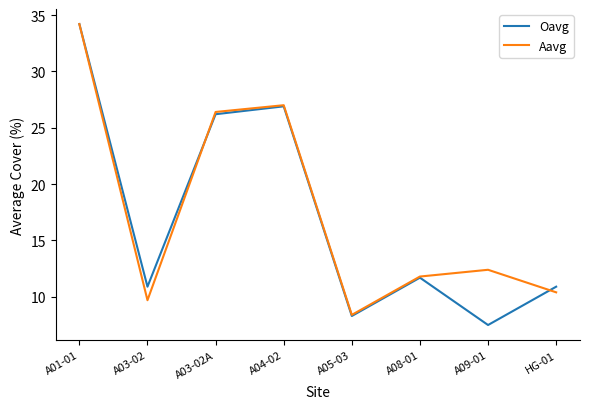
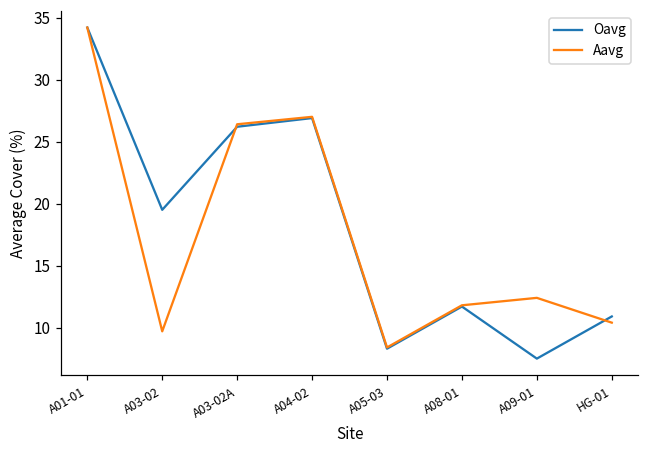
  {
    "Oavg": {
-     "A03-02": 10.9,
+     "A03-02": 19.5,
      "A09-01": 7.5,
      "HG-01": 10.9
    },
    "Aavg": {
      "A03-02": 9.7,
      "A09-01": 12.4,
      "HG-01": 10.4
    }
  }
